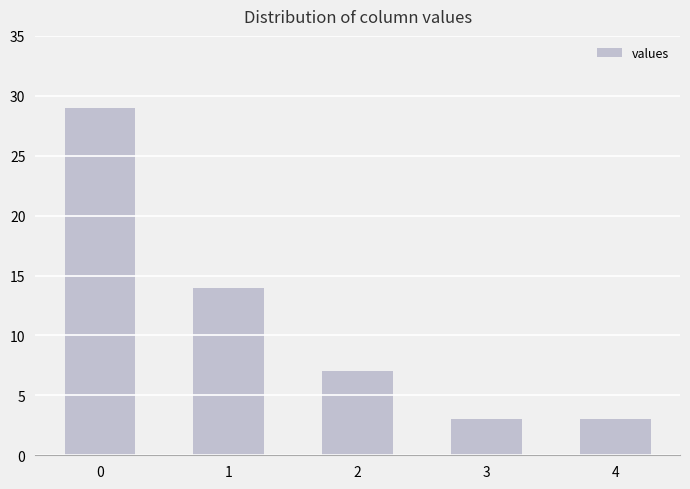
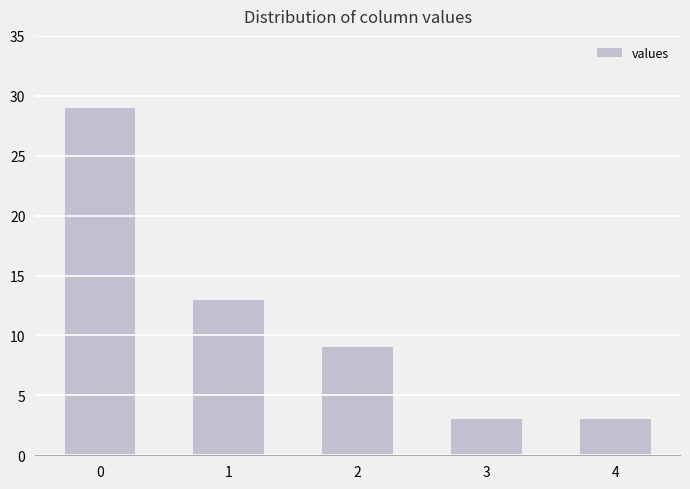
  {
    "0": 29,
-   "1": 14,
-   "2": 7,
+   "1": 13,
+   "2": 9,
    "3": 3,
    "4": 3
  }
